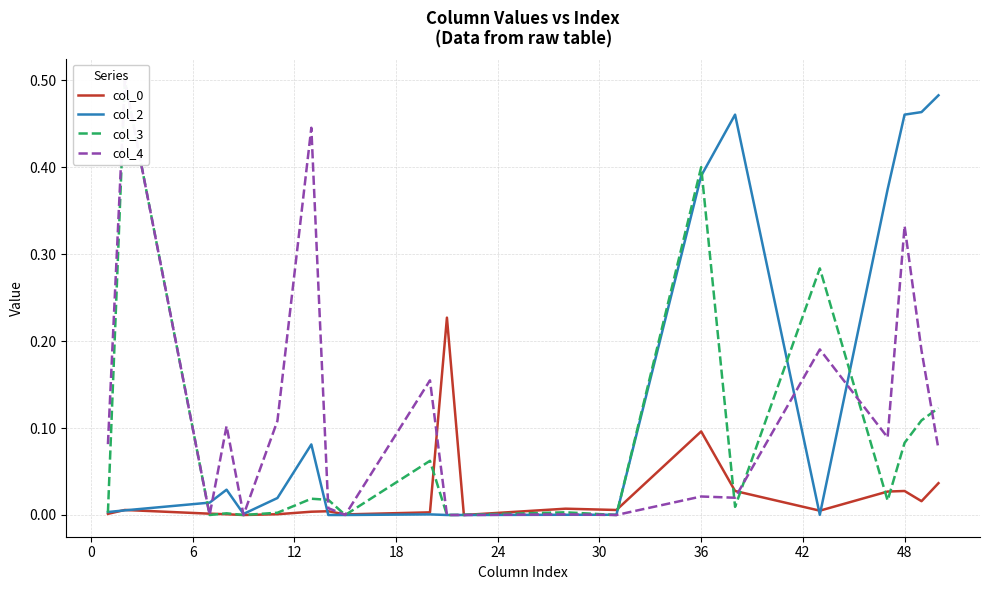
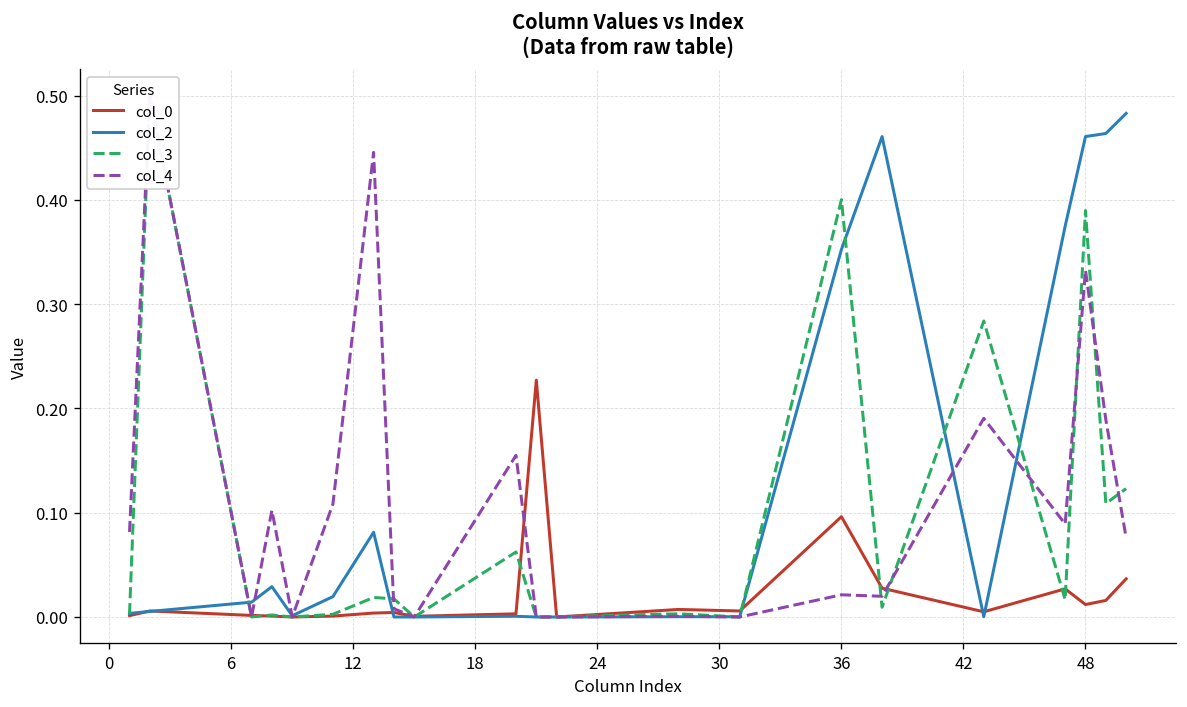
  {
    "col_0": {
      "36": 0.10,
-     "48": 0.03
+     "48": 0.01
    },
    "col_2": {
-     "36": 0.39,
+     "36": 0.35,
      "48": 0.46
    },
    "col_3": {
      "36": 0.40,
-     "48": 0.08
+     "48": 0.39
    },
    "col_4": {
      "36": 0.02,
      "48": 0.33
    }
  }
